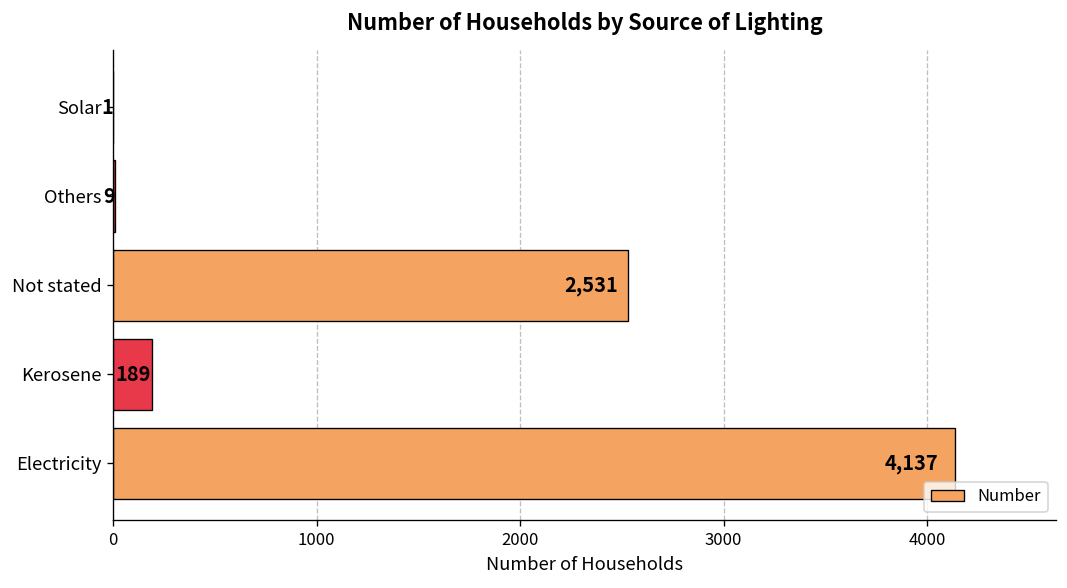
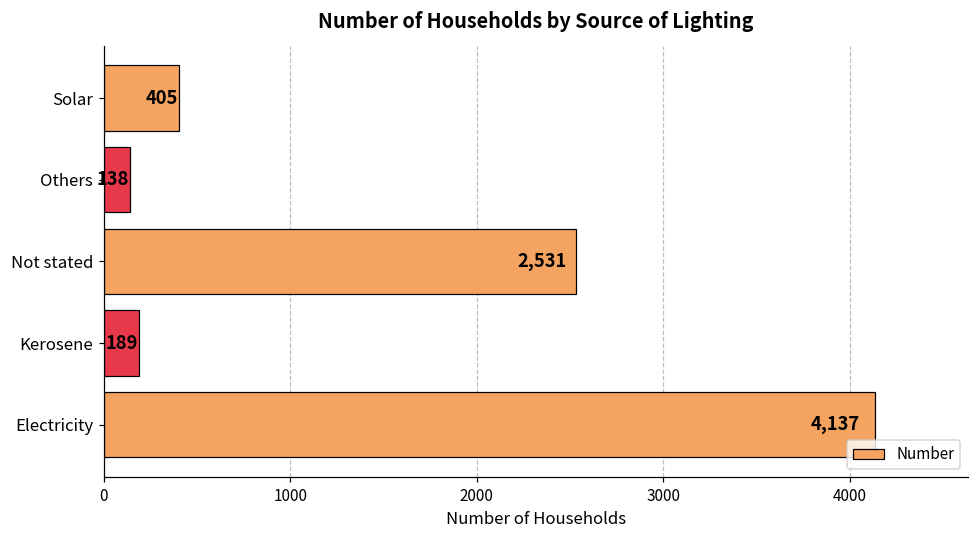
  {
-   "Solar": "1",
-   "Others": "9",
+   "Solar": "405",
+   "Others": "138",
    "Not stated": "2,531",
    "Kerosene": "189",
    "Electricity": "4,137"
  }
